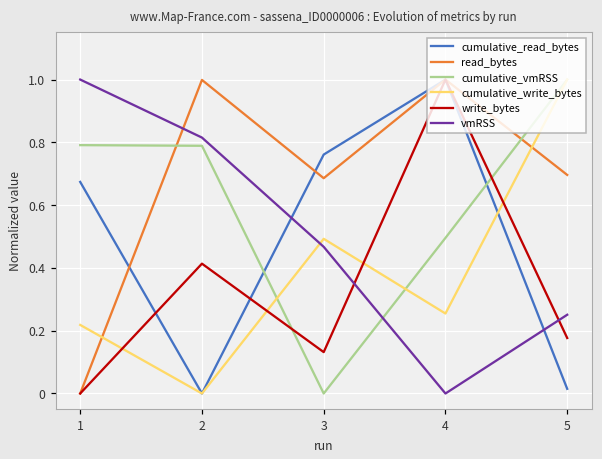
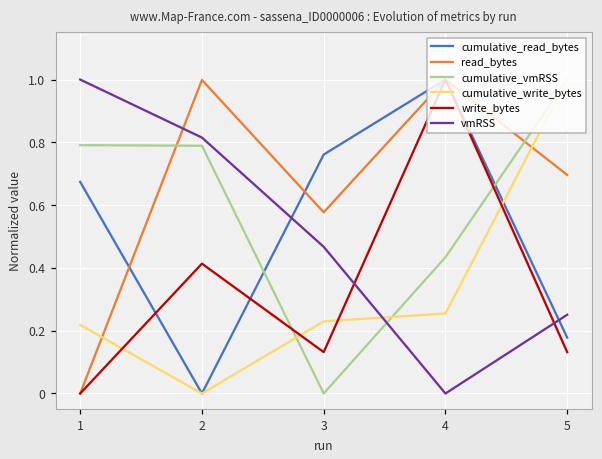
  {
    "cumulative_read_bytes": {
      "1": 0.67,
      "3": 0.76,
-     "5": 0.01
+     "5": 0.18
    },
    "read_bytes": {
      "2": 1.00,
-     "3": 0.69,
+     "3": 0.58,
      "5": 0.70
    },
    "cumulative_vmRSS": {
      "1": 0.79,
      "2": 0.79,
      "3": 0.00,
-     "4": 0.50
+     "4": 0.43
    },
    "cumulative_write_bytes": {
      "1": 0.22,
-     "3": 0.49,
+     "3": 0.23,
      "4": 0.25
    },
    "write_bytes": {
      "2": 0.41,
      "3": 0.13,
-     "5": 0.18
+     "5": 0.13
    },
    "vmRSS": {
      "1": 1.00,
      "2": 0.82,
      "3": 0.47,
      "4": 0.00,
      "5": 0.25
    }
  }
